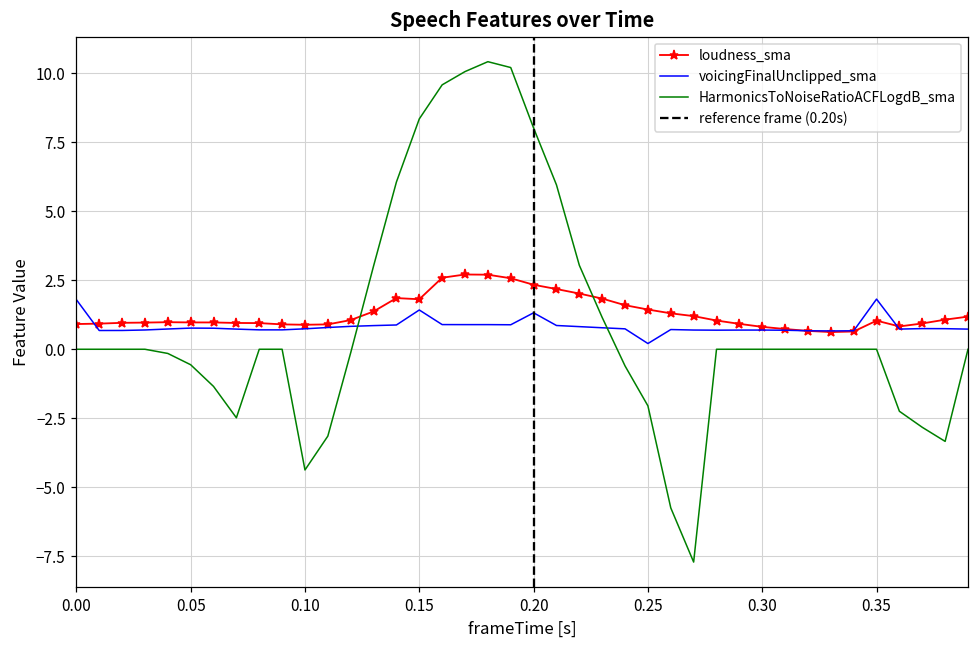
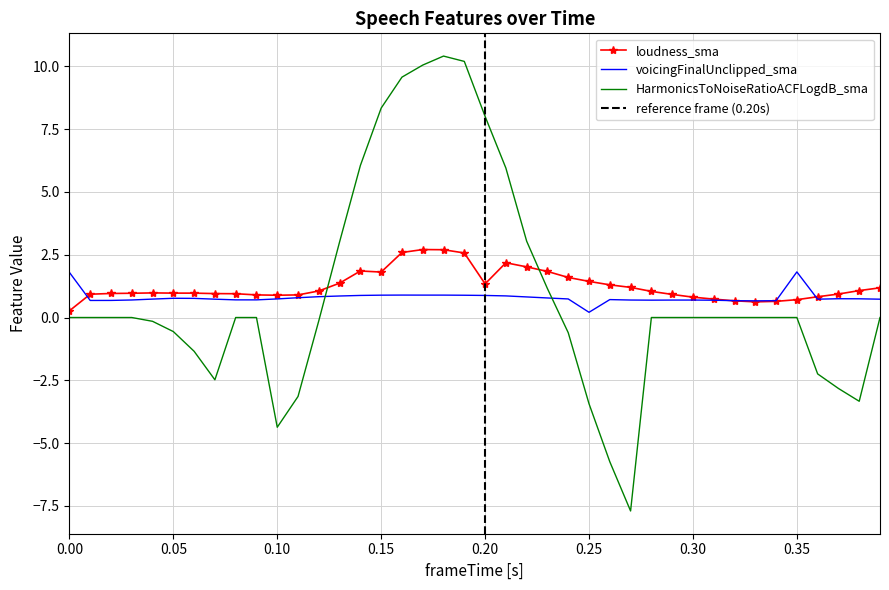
  {
    "loudness_sma": {
-     "0.00": 0.9,
+     "0.00": 0.3,
      "0.05": 1.0,
      "0.10": 0.9,
      "0.15": 1.8,
-     "0.20": 2.3,
+     "0.20": 1.3,
      "0.25": 1.4,
      "0.30": 0.8,
-     "0.35": 1.0
+     "0.35": 0.7
    },
    "voicingFinalUnclipped_sma": {
      "0.00": 1.8,
      "0.05": 0.8,
      "0.10": 0.7,
-     "0.15": 1.4,
-     "0.20": 1.3,
+     "0.15": 0.9,
+     "0.20": 0.9,
      "0.25": 0.2,
      "0.30": 0.7,
      "0.35": 1.8
    },
    "HarmonicsToNoiseRatioACFLogdB_sma": {
      "0.00": 0.0,
      "0.05": -0.6,
      "0.10": -4.4,
      "0.15": 8.3,
      "0.20": 8.0,
-     "0.25": -2.0,
+     "0.25": -3.4,
      "0.30": 0.0,
      "0.35": 0.0
    }
  }
